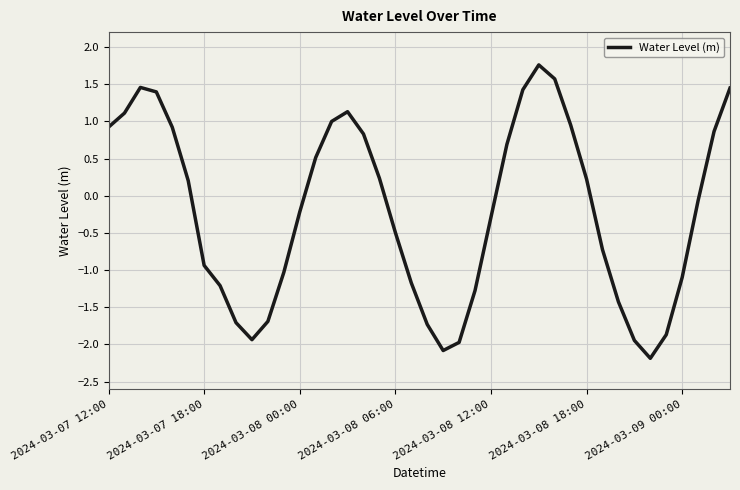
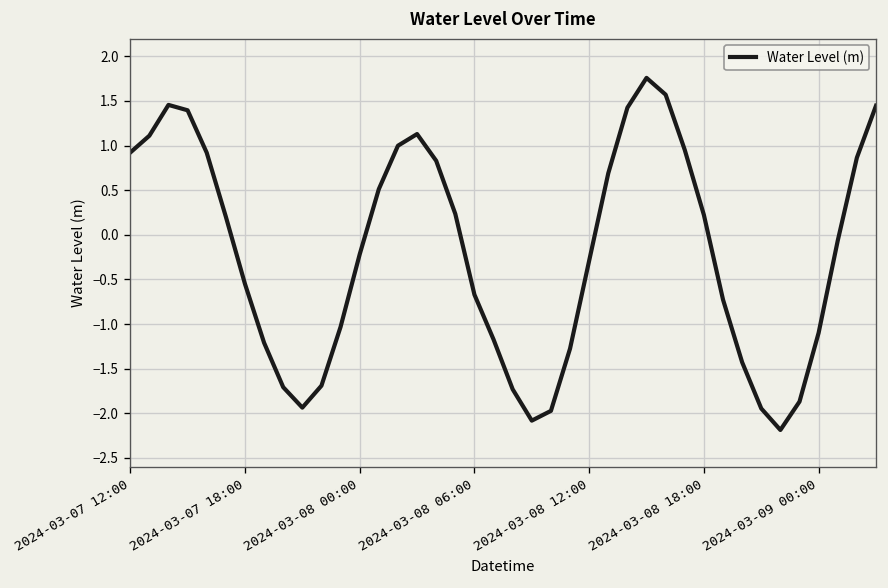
  {
    "2024-03-07 12:00": 0.9,
-   "2024-03-07 18:00": -0.9,
+   "2024-03-07 18:00": -0.5,
    "2024-03-08 00:00": -0.2,
-   "2024-03-08 06:00": -0.5,
+   "2024-03-08 06:00": -0.7,
    "2024-03-08 12:00": -0.3,
    "2024-03-08 18:00": 0.2,
    "2024-03-09 00:00": -1.1
  }
